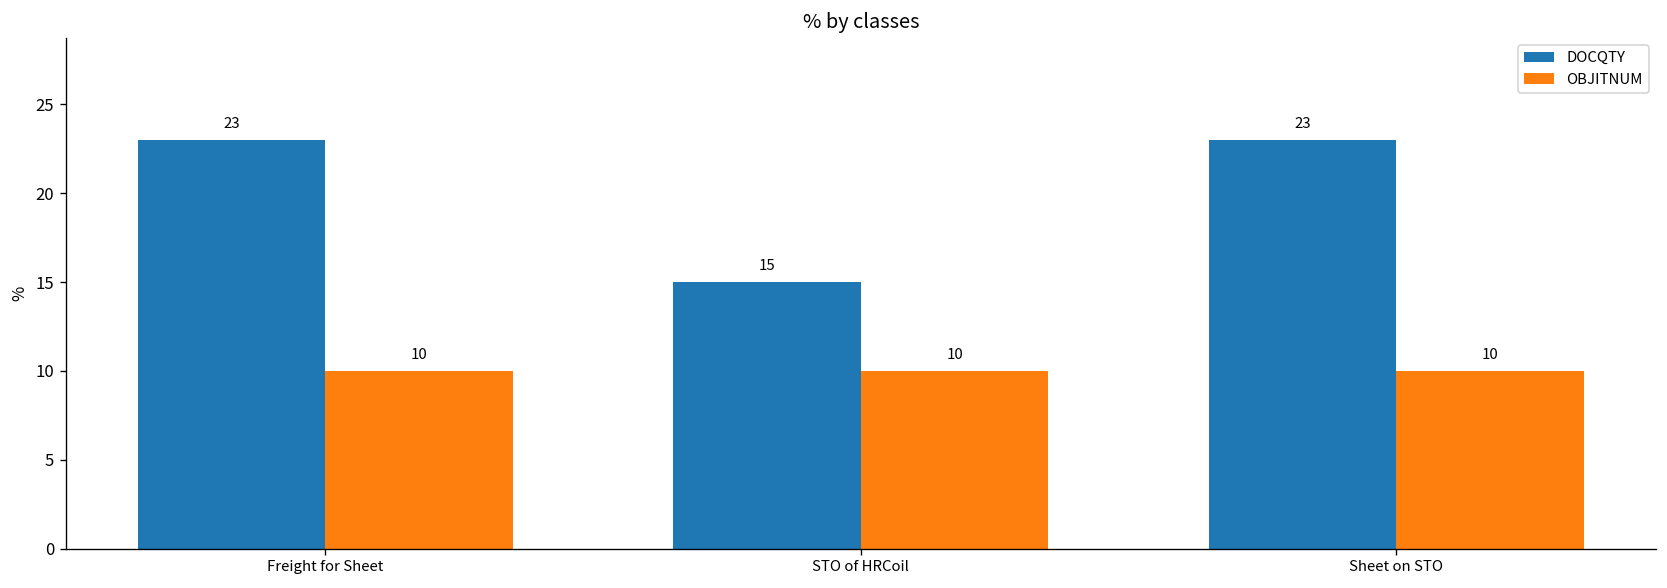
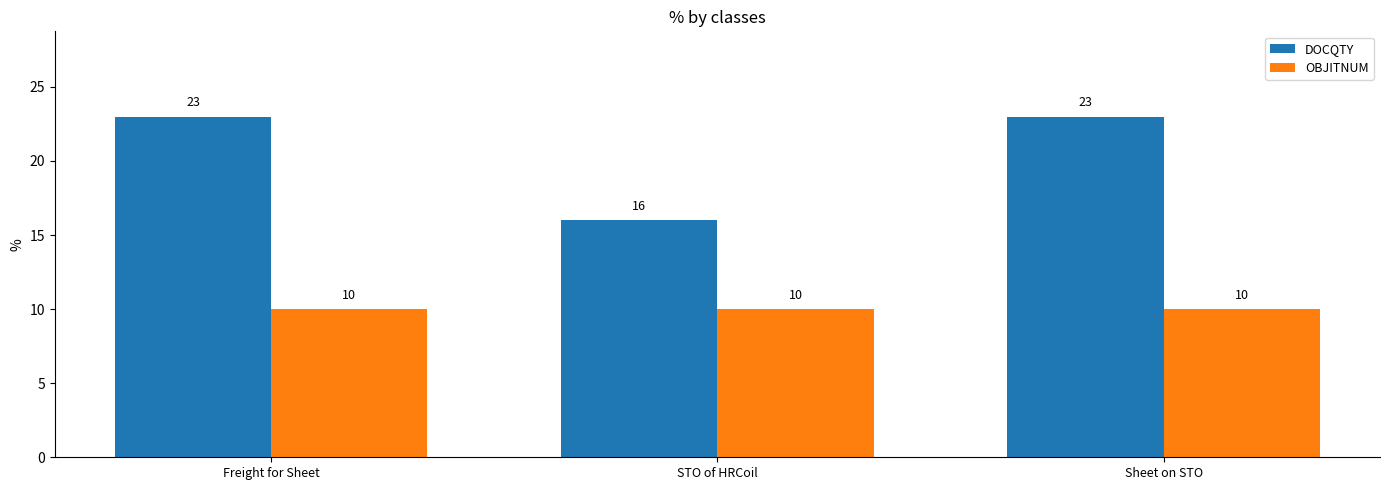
  {
    "DOCQTY": {
      "Freight for Sheet": 23,
-     "STO of HRCoil": 15,
+     "STO of HRCoil": 16,
      "Sheet on STO": 23
    },
    "OBJITNUM": {
      "Freight for Sheet": 10,
      "STO of HRCoil": 10,
      "Sheet on STO": 10
    }
  }
